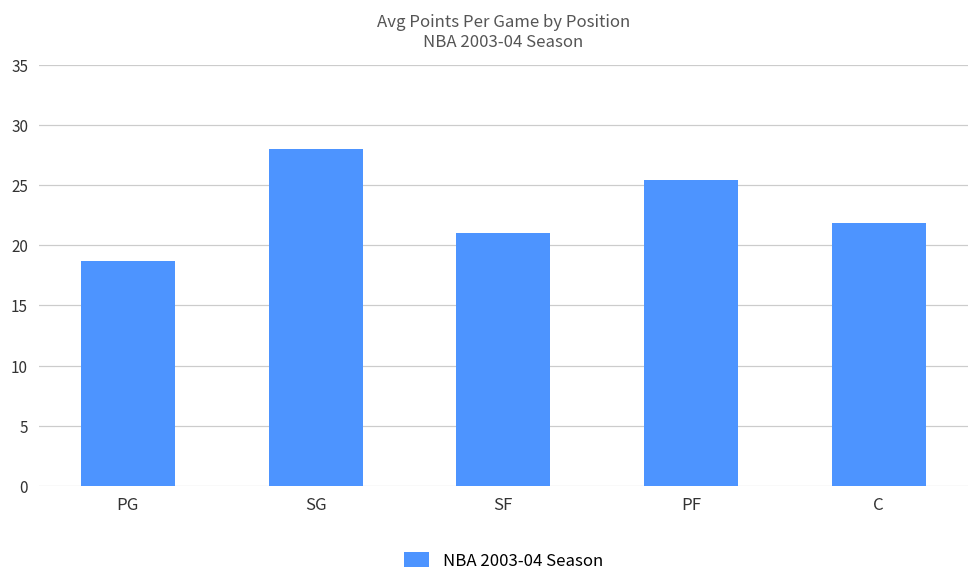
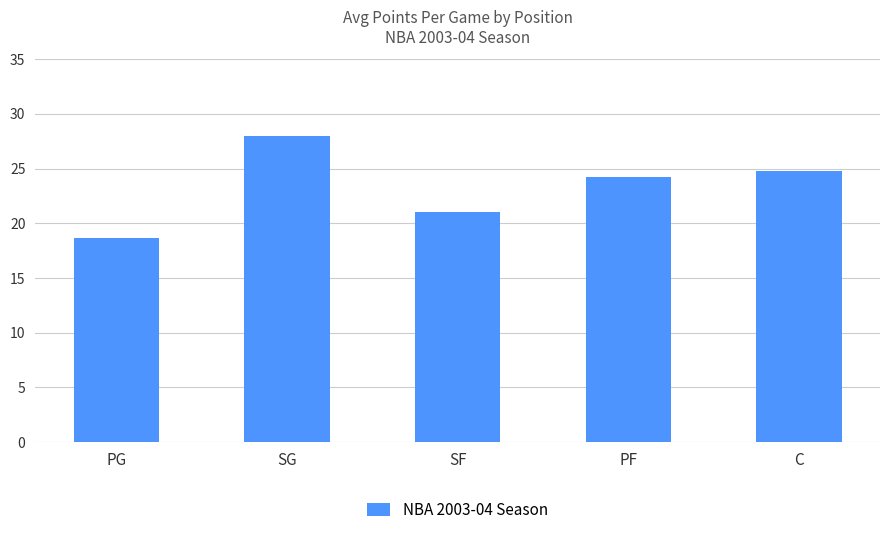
  {
    "PG": 18.7,
    "SG": 28.0,
    "SF": 21.0,
-   "PF": 25.4,
-   "C": 21.8
+   "PF": 24.2,
+   "C": 24.8
  }
